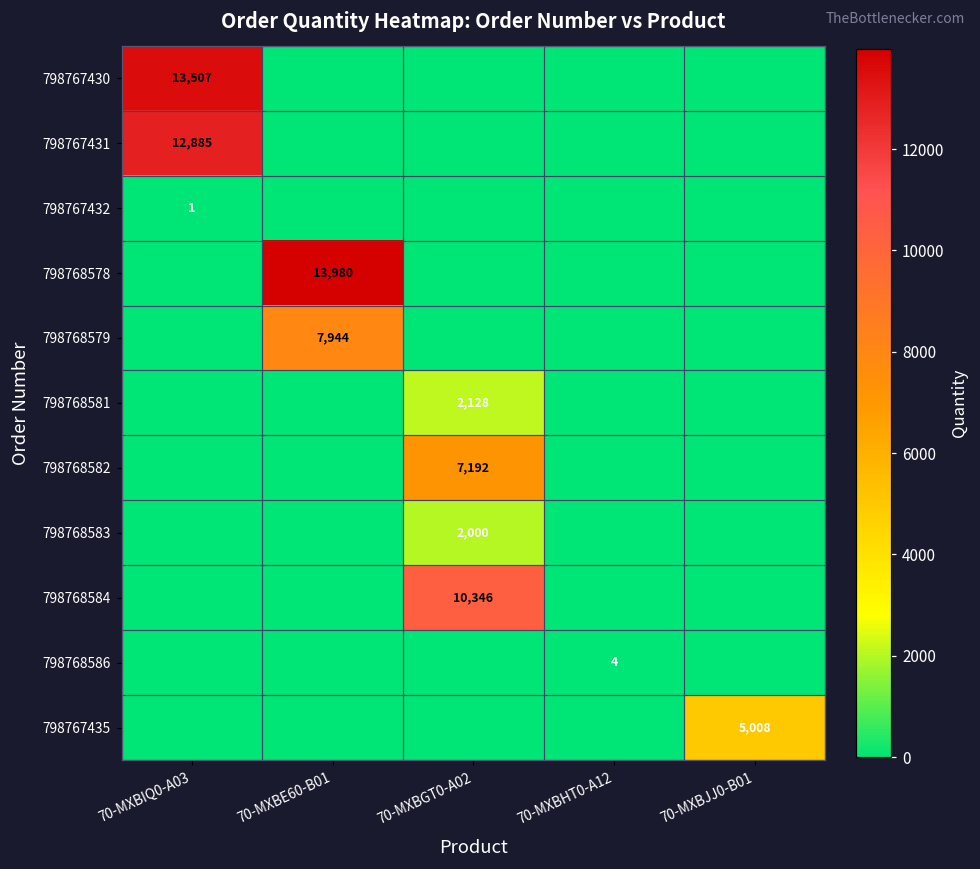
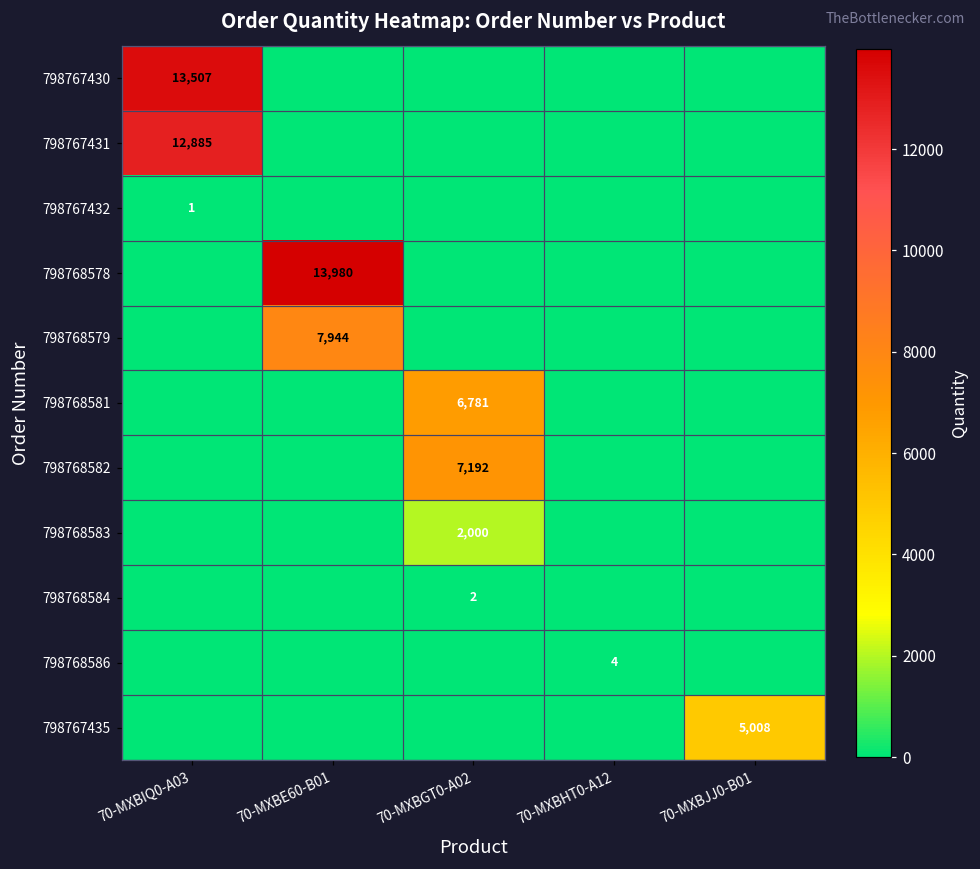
  {
    "798767430": {
      "70-MXBIQ0-A03": "13,507"
    },
    "798767431": {
      "70-MXBIQ0-A03": "12,885"
    },
    "798767432": {
      "70-MXBIQ0-A03": "1"
    },
    "798768578": {
      "70-MXBE60-B01": "13,980"
    },
    "798768579": {
      "70-MXBE60-B01": "7,944"
    },
    "798768581": {
-     "70-MXBGT0-A02": "2,128"
+     "70-MXBGT0-A02": "6,781"
    },
    "798768582": {
      "70-MXBGT0-A02": "7,192"
    },
    "798768583": {
      "70-MXBGT0-A02": "2,000"
    },
    "798768584": {
-     "70-MXBGT0-A02": "10,346"
+     "70-MXBGT0-A02": "2"
    },
    "798768586": {
      "70-MXBHT0-A12": "4"
    },
    "798767435": {
      "70-MXBJJ0-B01": "5,008"
    }
  }
